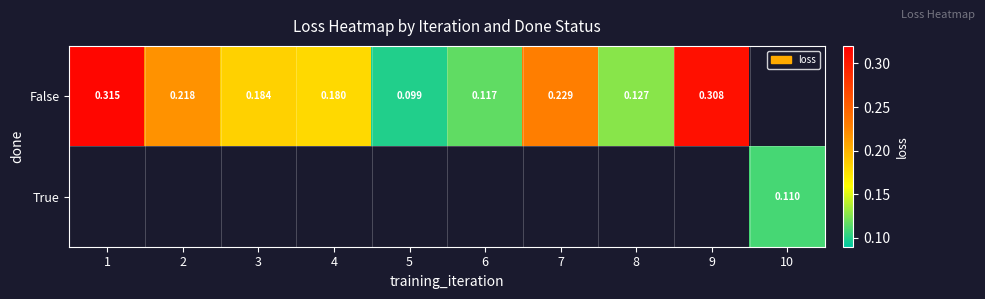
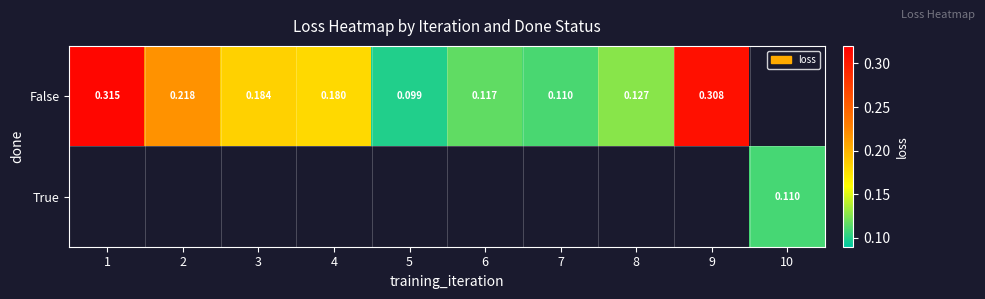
  {
    "False": {
      "1": 0.315,
      "2": 0.218,
      "3": 0.184,
      "4": 0.180,
      "5": 0.099,
      "6": 0.117,
-     "7": 0.229,
+     "7": 0.110,
      "8": 0.127,
      "9": 0.308
    },
    "True": {
      "10": 0.110
    }
  }
